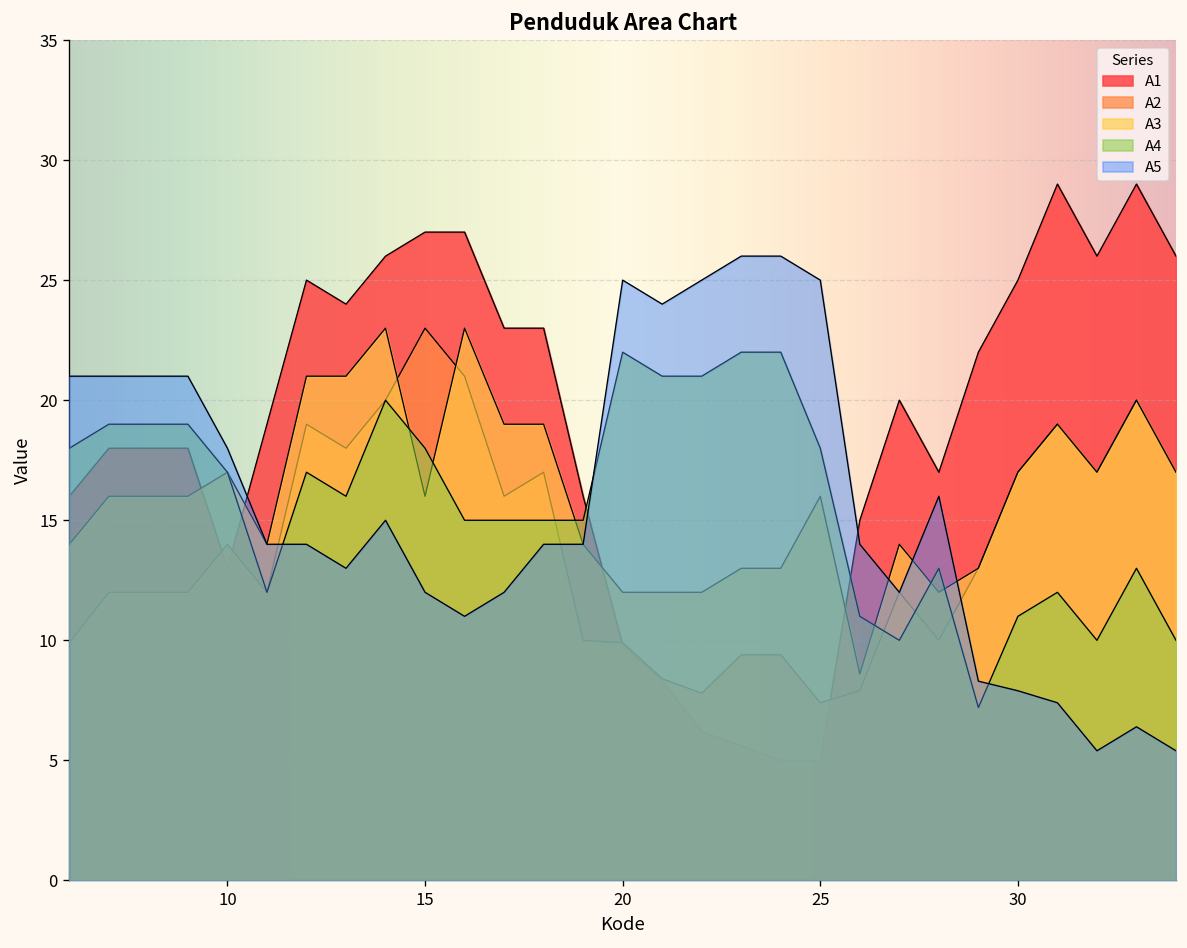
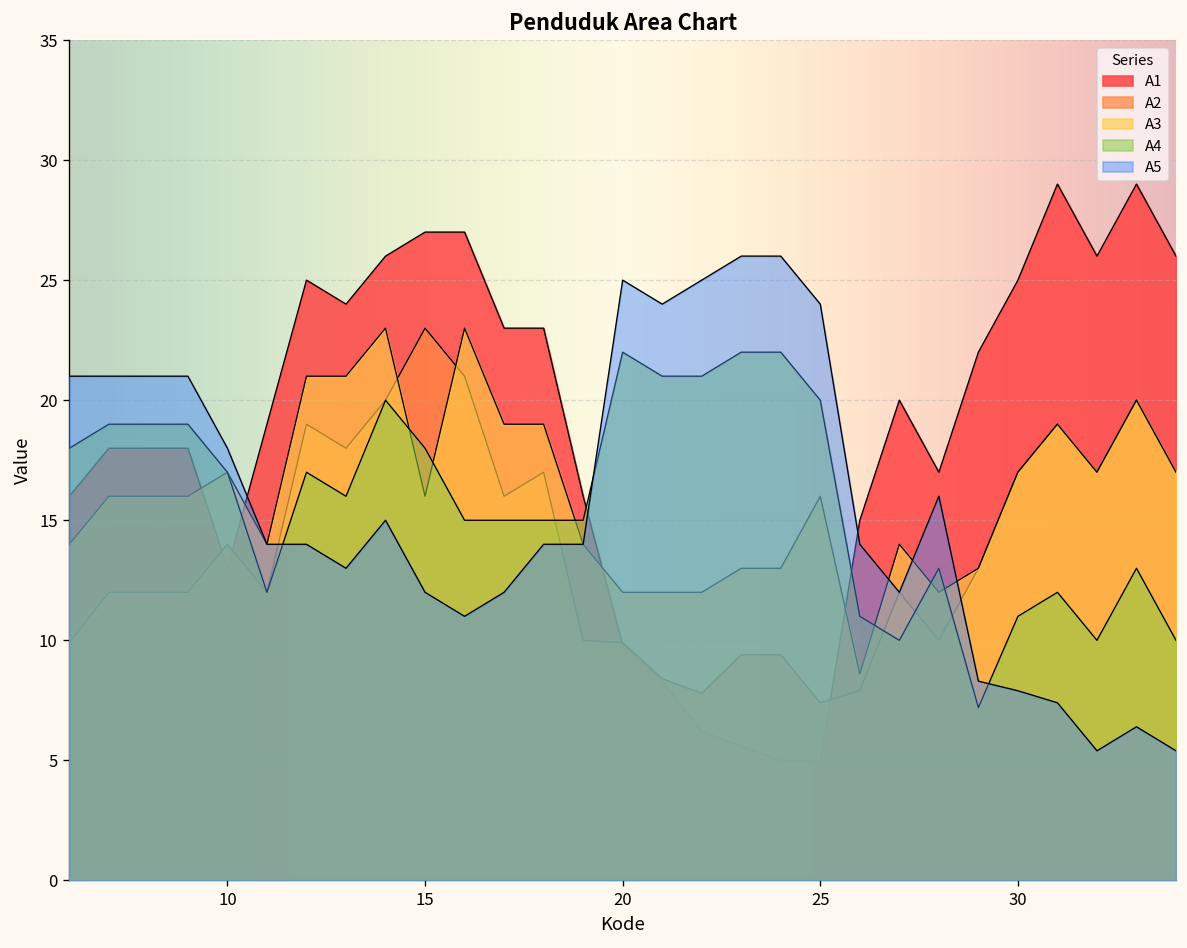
  {
    "A1": {
      "10": 13,
      "15": 27,
      "25": 5,
      "30": 25
    },
    "A2": {
      "10": 14,
      "15": 23,
      "25": 7.4
    },
    "A3": {
      "15": 16,
      "20": 12,
      "25": 16
    },
    "A4": {
      "15": 18,
      "20": 22,
-     "25": 18,
+     "25": 20,
      "30": 11
    },
    "A5": {
      "10": 18,
      "15": 12,
      "20": 25,
-     "25": 25,
+     "25": 24,
      "30": 8
    }
  }
